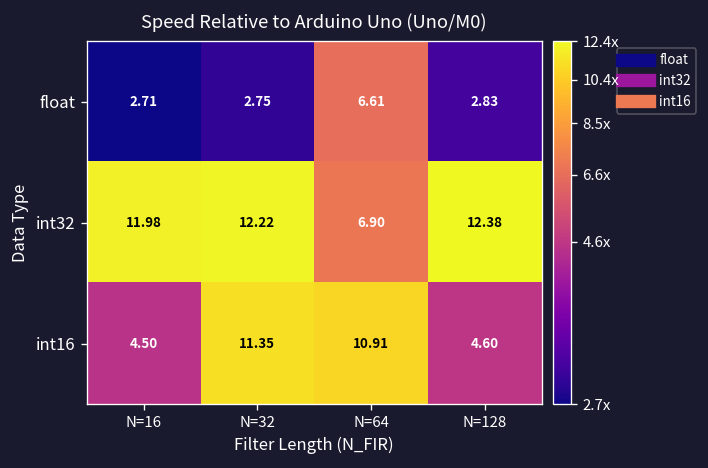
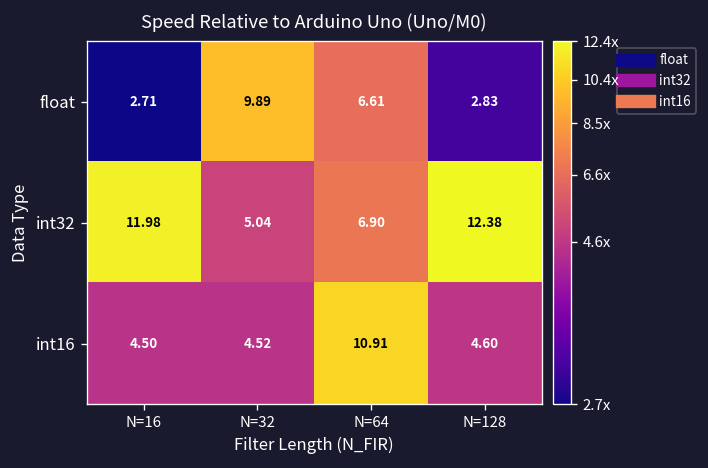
  {
    "float": {
      "N=16": 2.71,
-     "N=32": 2.75,
+     "N=32": 9.89,
      "N=64": 6.61,
      "N=128": 2.83
    },
    "int32": {
      "N=16": 11.98,
-     "N=32": 12.22,
+     "N=32": 5.04,
      "N=64": 6.90,
      "N=128": 12.38
    },
    "int16": {
      "N=16": 4.50,
-     "N=32": 11.35,
+     "N=32": 4.52,
      "N=64": 10.91,
      "N=128": 4.60
    }
  }
